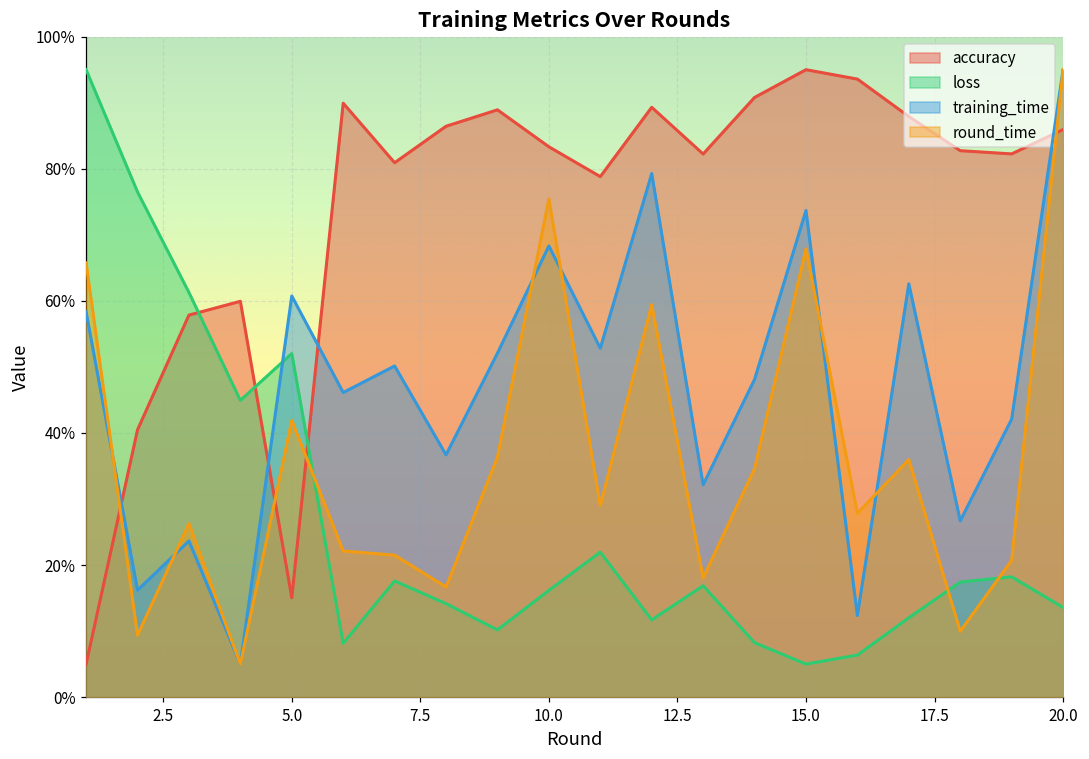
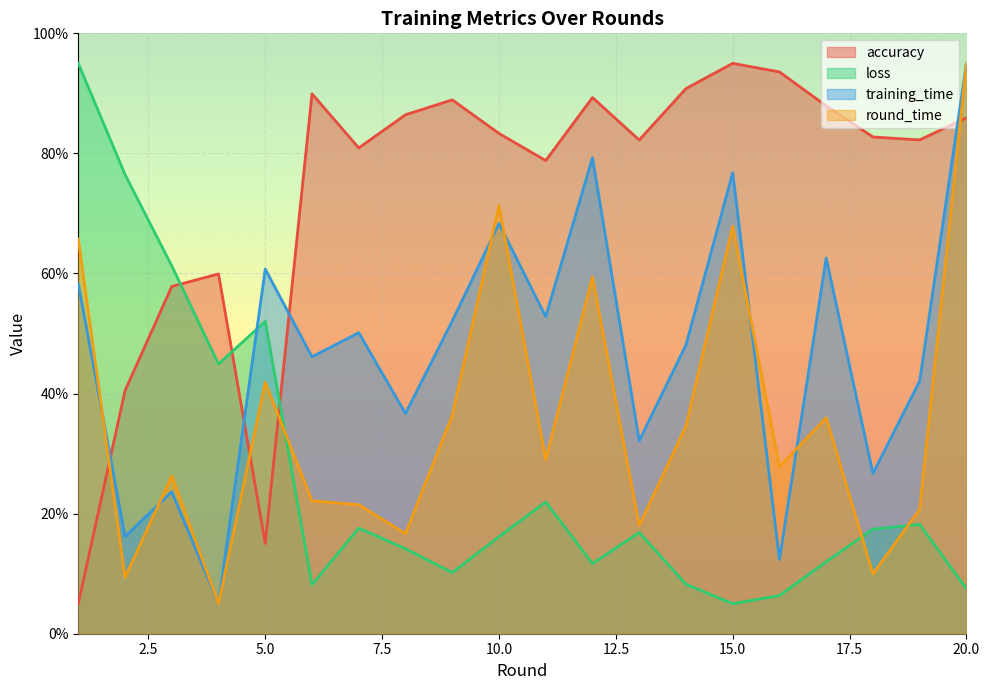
  {
    "accuracy": {
      "5.0": "15%",
      "10.0": "83%",
      "15.0": "95%",
      "20.0": "86%"
    },
    "loss": {
      "5.0": "52%",
      "10.0": "16%",
      "15.0": "5%",
-     "20.0": "14%"
+     "20.0": "7%"
    },
    "training_time": {
      "5.0": "61%",
      "10.0": "68%",
-     "15.0": "74%"
+     "15.0": "77%"
    },
    "round_time": {
      "5.0": "42%",
-     "10.0": "75%",
+     "10.0": "71%",
      "15.0": "68%"
    }
  }
